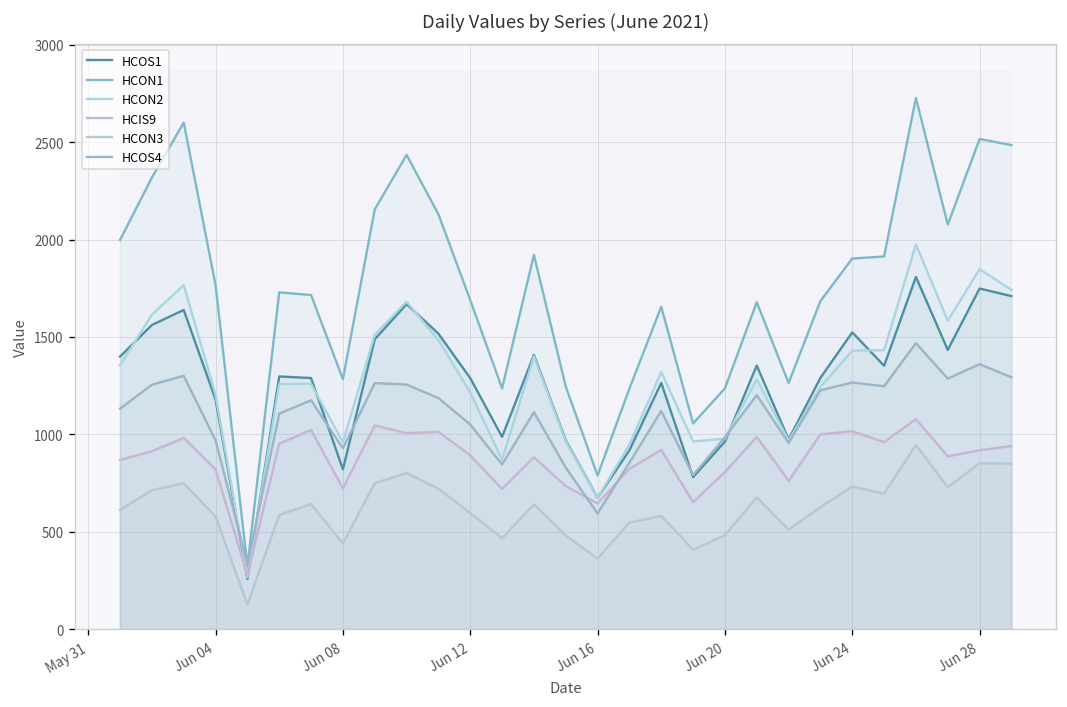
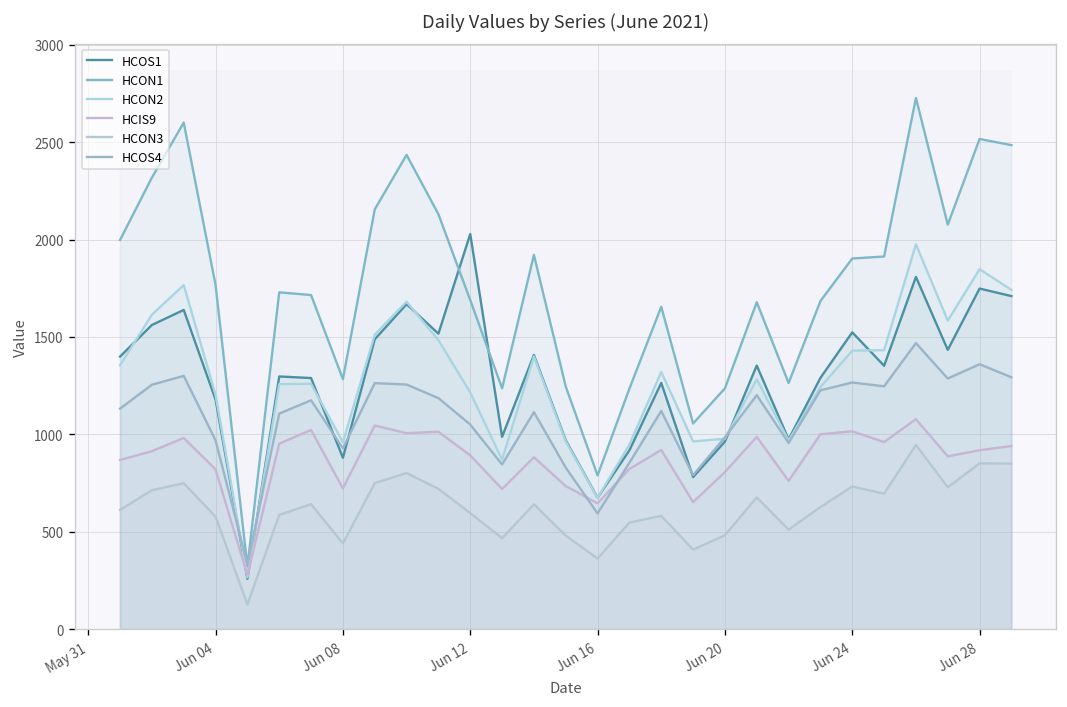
  {
    "HCOS1": {
      "Jun 04": 1180,
-     "Jun 08": 820,
-     "Jun 12": 1290,
+     "Jun 08": 880,
+     "Jun 12": 2030,
      "Jun 24": 1520,
      "Jun 28": 1750
    }
  }
